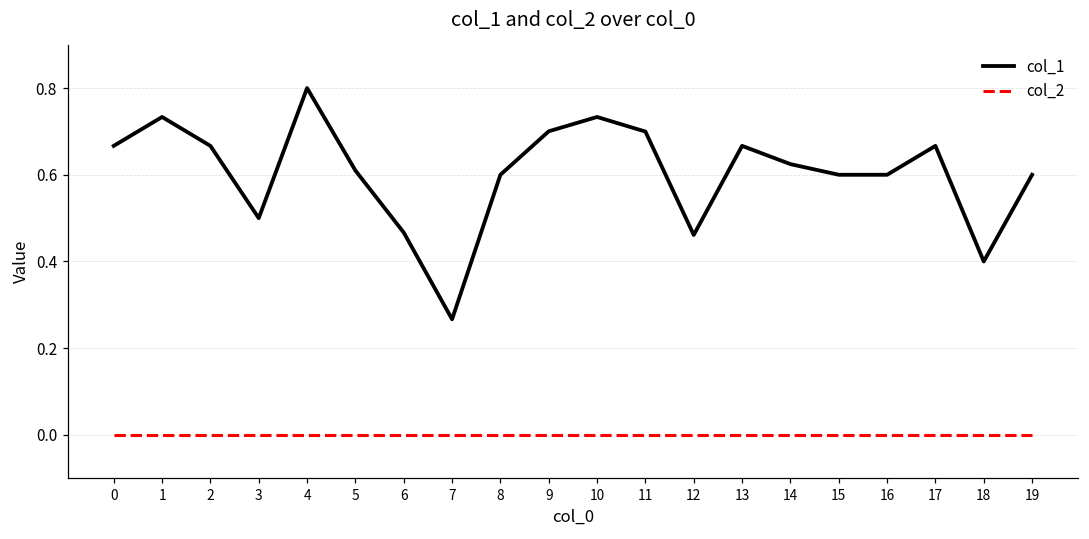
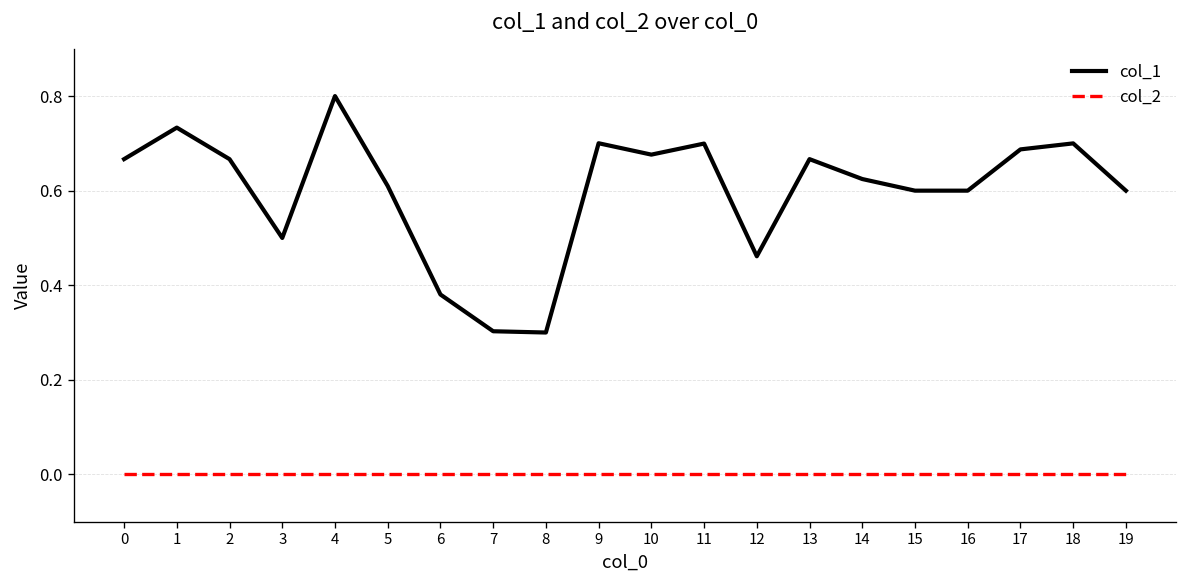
  {
    "col_1": {
      "0": 0.67,
      "1": 0.73,
      "2": 0.67,
      "3": 0.50,
      "4": 0.80,
      "5": 0.61,
-     "6": 0.47,
-     "7": 0.27,
-     "8": 0.6,
+     "6": 0.38,
+     "7": 0.30,
+     "8": 0.3,
      "9": 0.70,
-     "10": 0.73,
+     "10": 0.68,
      "11": 0.70,
      "12": 0.46,
      "13": 0.67,
      "14": 0.62,
      "15": 0.60,
      "16": 0.60,
-     "17": 0.67,
-     "18": 0.4,
+     "17": 0.69,
+     "18": 0.7,
      "19": 0.60
    },
    "col_2": {
      "0": 0.00,
      "1": 0.00,
      "2": 0.00,
      "3": 0.00,
      "4": 0.00,
      "5": 0.00,
      "6": 0.00,
      "7": 0.00,
      "8": 0.00,
      "9": 0.00,
      "10": 0.00,
      "11": 0.00,
      "12": 0.00,
      "13": 0.00,
      "14": 0.00,
      "15": 0.00,
      "16": 0.00,
      "17": 0.00,
      "18": 0.00,
      "19": 0.00
    }
  }
